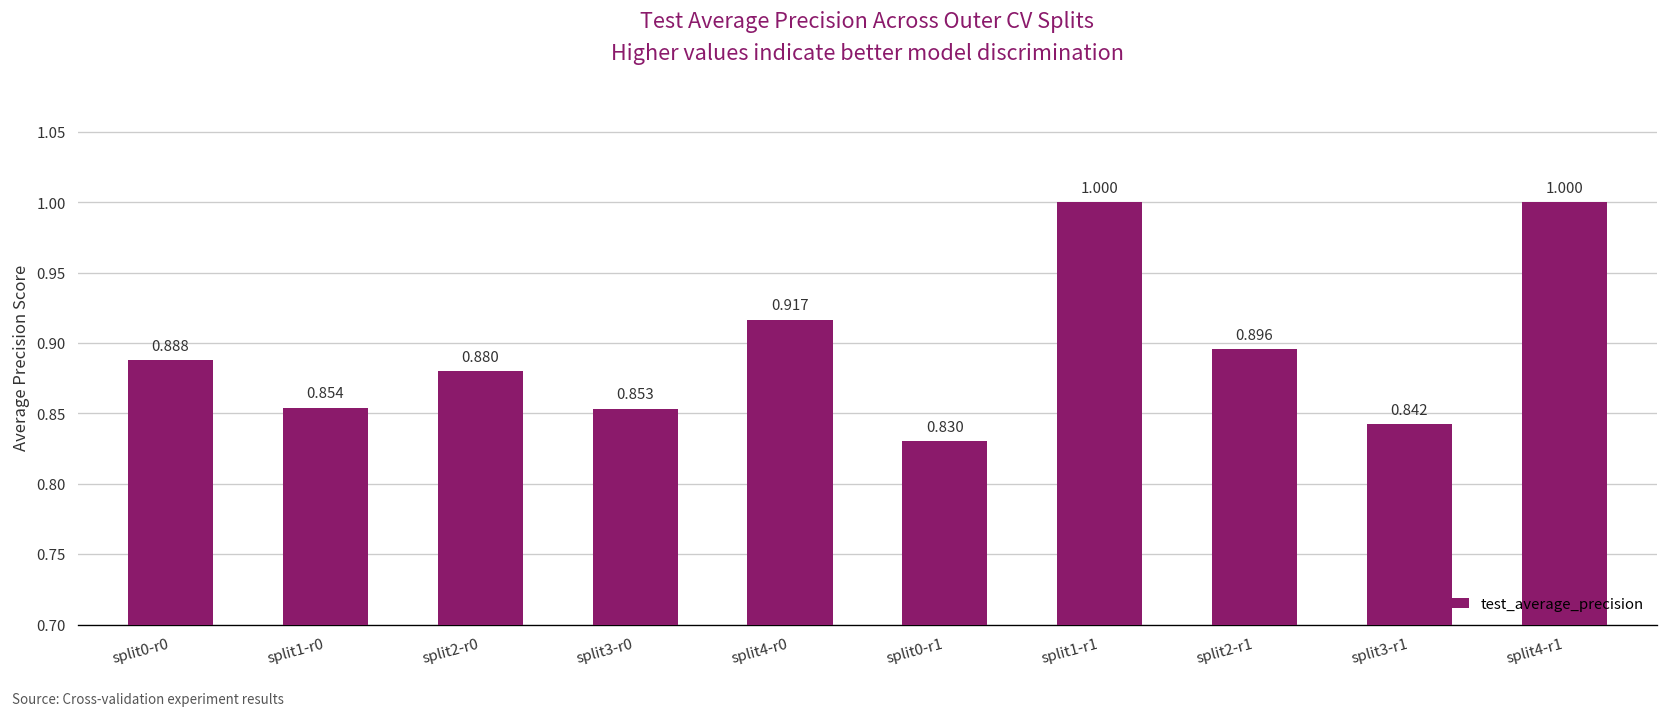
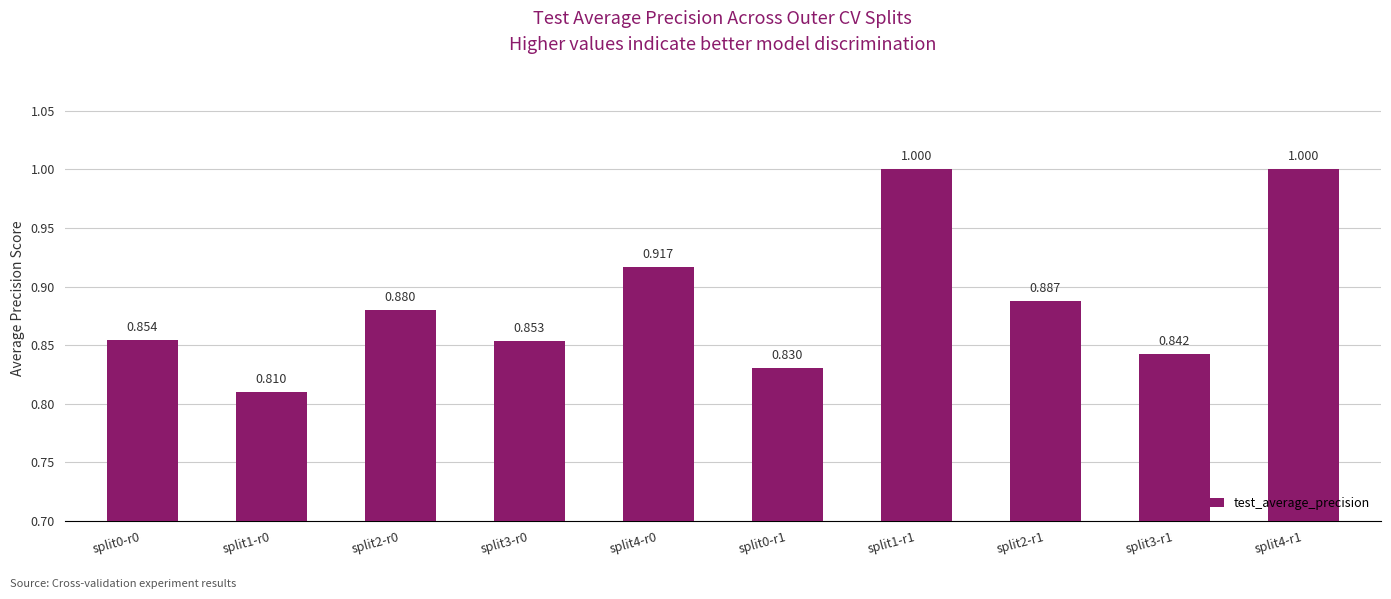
  {
-   "split0-r0": 0.888,
-   "split1-r0": 0.854,
+   "split0-r0": 0.854,
+   "split1-r0": 0.810,
    "split2-r0": 0.880,
    "split3-r0": 0.853,
    "split4-r0": 0.917,
    "split0-r1": 0.830,
    "split1-r1": 1.000,
-   "split2-r1": 0.896,
+   "split2-r1": 0.887,
    "split3-r1": 0.842,
    "split4-r1": 1.000
  }
